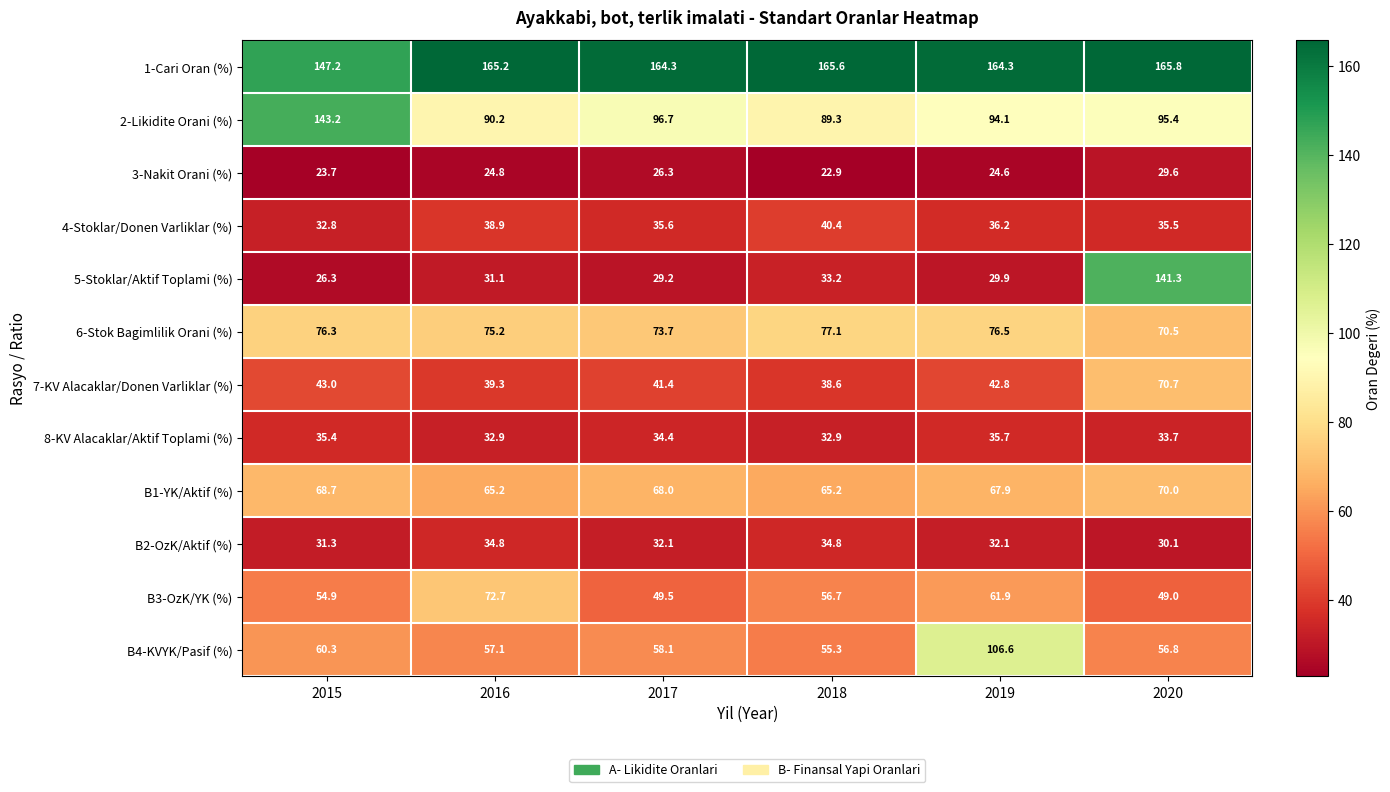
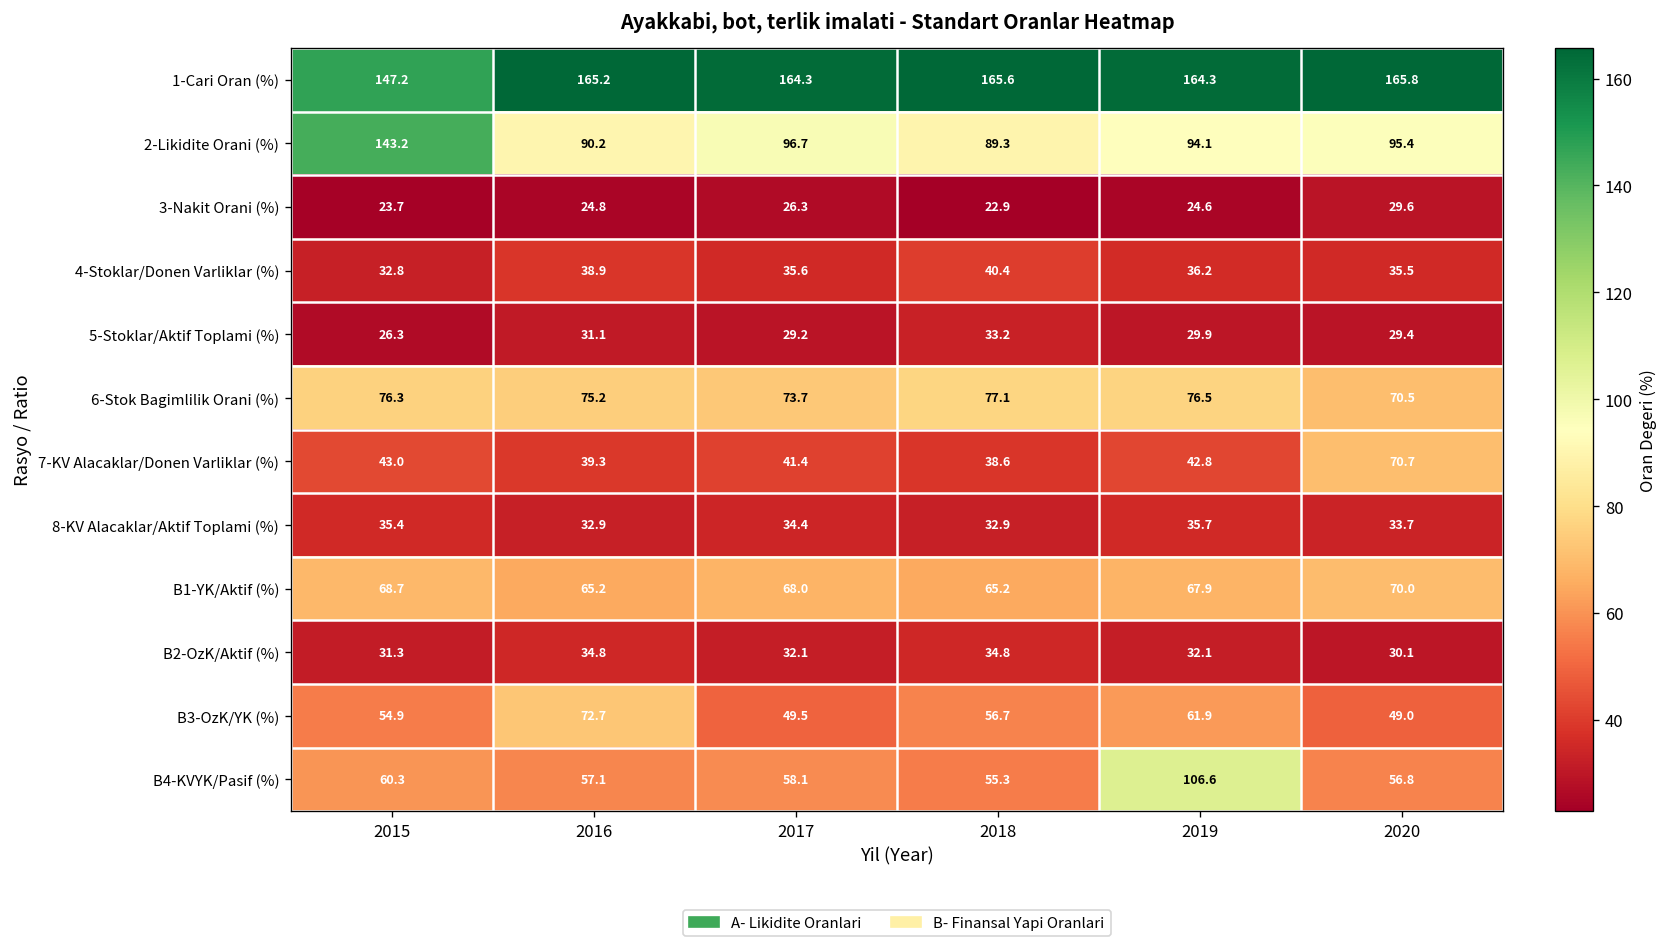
  {
    "1-Cari Oran (%)": {
      "2015": 147.2,
      "2016": 165.2,
      "2017": 164.3,
      "2018": 165.6,
      "2019": 164.3,
      "2020": 165.8
    },
    "2-Likidite Orani (%)": {
      "2015": 143.2,
      "2016": 90.2,
      "2017": 96.7,
      "2018": 89.3,
      "2019": 94.1,
      "2020": 95.4
    },
    "3-Nakit Orani (%)": {
      "2015": 23.7,
      "2016": 24.8,
      "2017": 26.3,
      "2018": 22.9,
      "2019": 24.6,
      "2020": 29.6
    },
    "4-Stoklar/Donen Varliklar (%)": {
      "2015": 32.8,
      "2016": 38.9,
      "2017": 35.6,
      "2018": 40.4,
      "2019": 36.2,
      "2020": 35.5
    },
    "5-Stoklar/Aktif Toplami (%)": {
      "2015": 26.3,
      "2016": 31.1,
      "2017": 29.2,
      "2018": 33.2,
      "2019": 29.9,
-     "2020": 141.3
+     "2020": 29.4
    },
    "6-Stok Bagimlilik Orani (%)": {
      "2015": 76.3,
      "2016": 75.2,
      "2017": 73.7,
      "2018": 77.1,
      "2019": 76.5,
      "2020": 70.5
    },
    "7-KV Alacaklar/Donen Varliklar (%)": {
      "2015": 43.0,
      "2016": 39.3,
      "2017": 41.4,
      "2018": 38.6,
      "2019": 42.8,
      "2020": 70.7
    },
    "8-KV Alacaklar/Aktif Toplami (%)": {
      "2015": 35.4,
      "2016": 32.9,
      "2017": 34.4,
      "2018": 32.9,
      "2019": 35.7,
      "2020": 33.7
    },
    "B1-YK/Aktif (%)": {
      "2015": 68.7,
      "2016": 65.2,
      "2017": 68.0,
      "2018": 65.2,
      "2019": 67.9,
      "2020": 70.0
    },
    "B2-OzK/Aktif (%)": {
      "2015": 31.3,
      "2016": 34.8,
      "2017": 32.1,
      "2018": 34.8,
      "2019": 32.1,
      "2020": 30.1
    },
    "B3-OzK/YK (%)": {
      "2015": 54.9,
      "2016": 72.7,
      "2017": 49.5,
      "2018": 56.7,
      "2019": 61.9,
      "2020": 49.0
    },
    "B4-KVYK/Pasif (%)": {
      "2015": 60.3,
      "2016": 57.1,
      "2017": 58.1,
      "2018": 55.3,
      "2019": 106.6,
      "2020": 56.8
    }
  }
